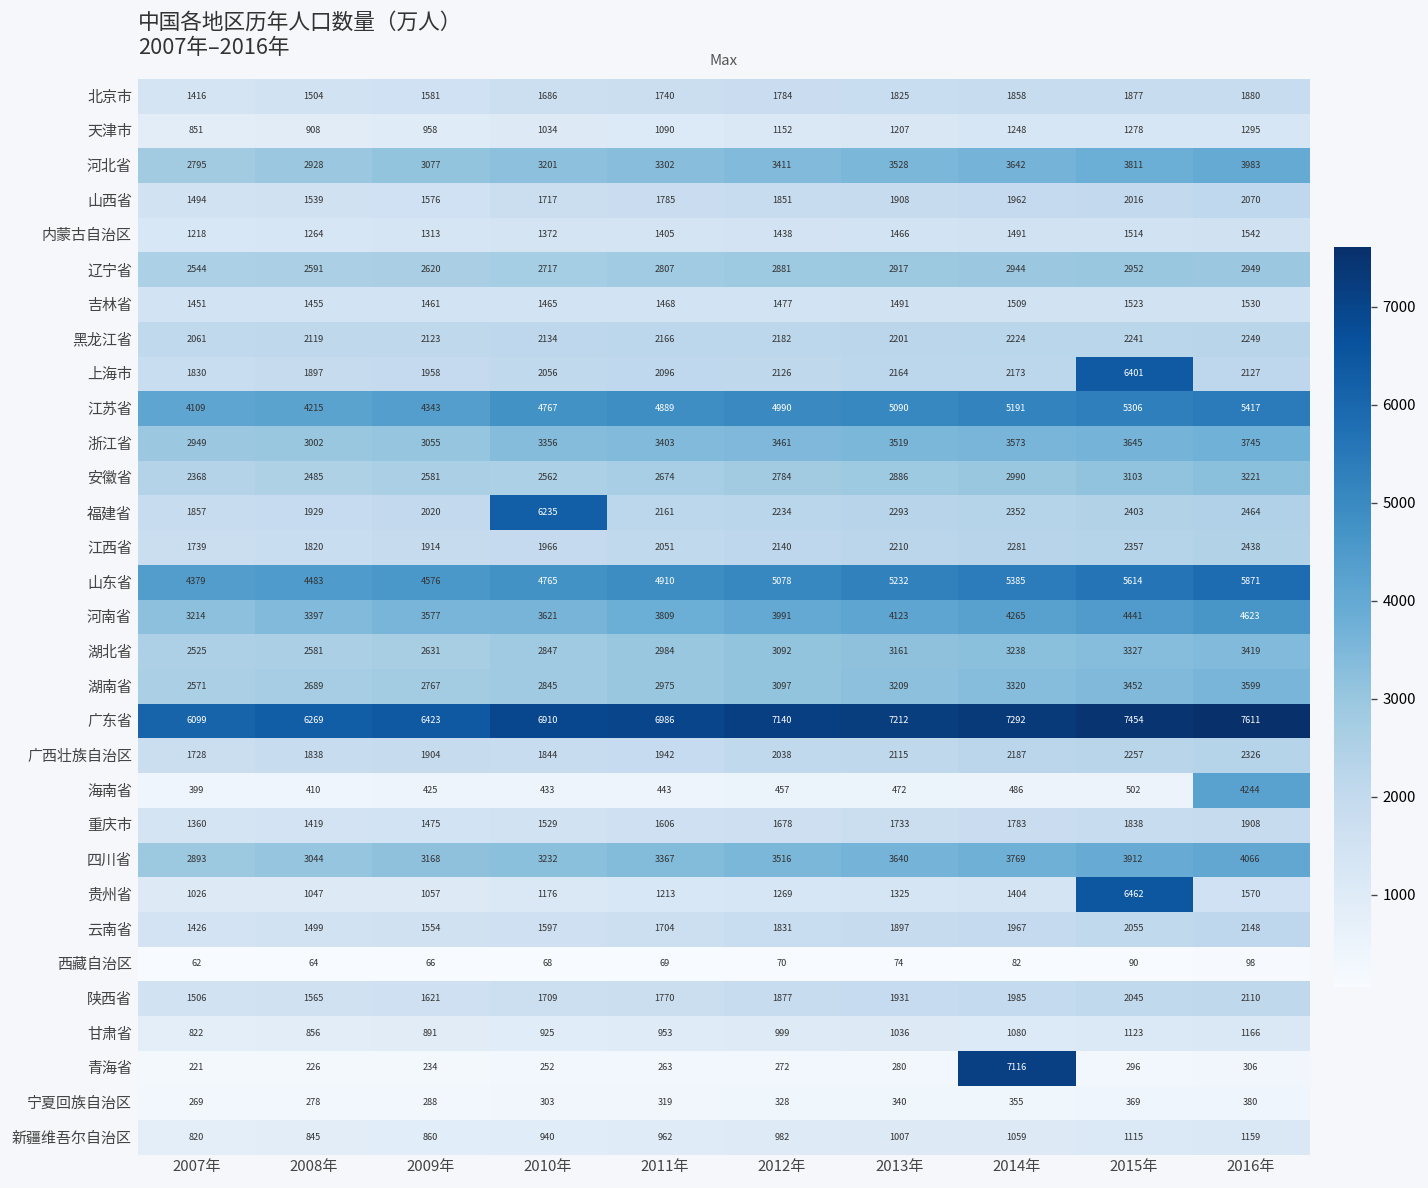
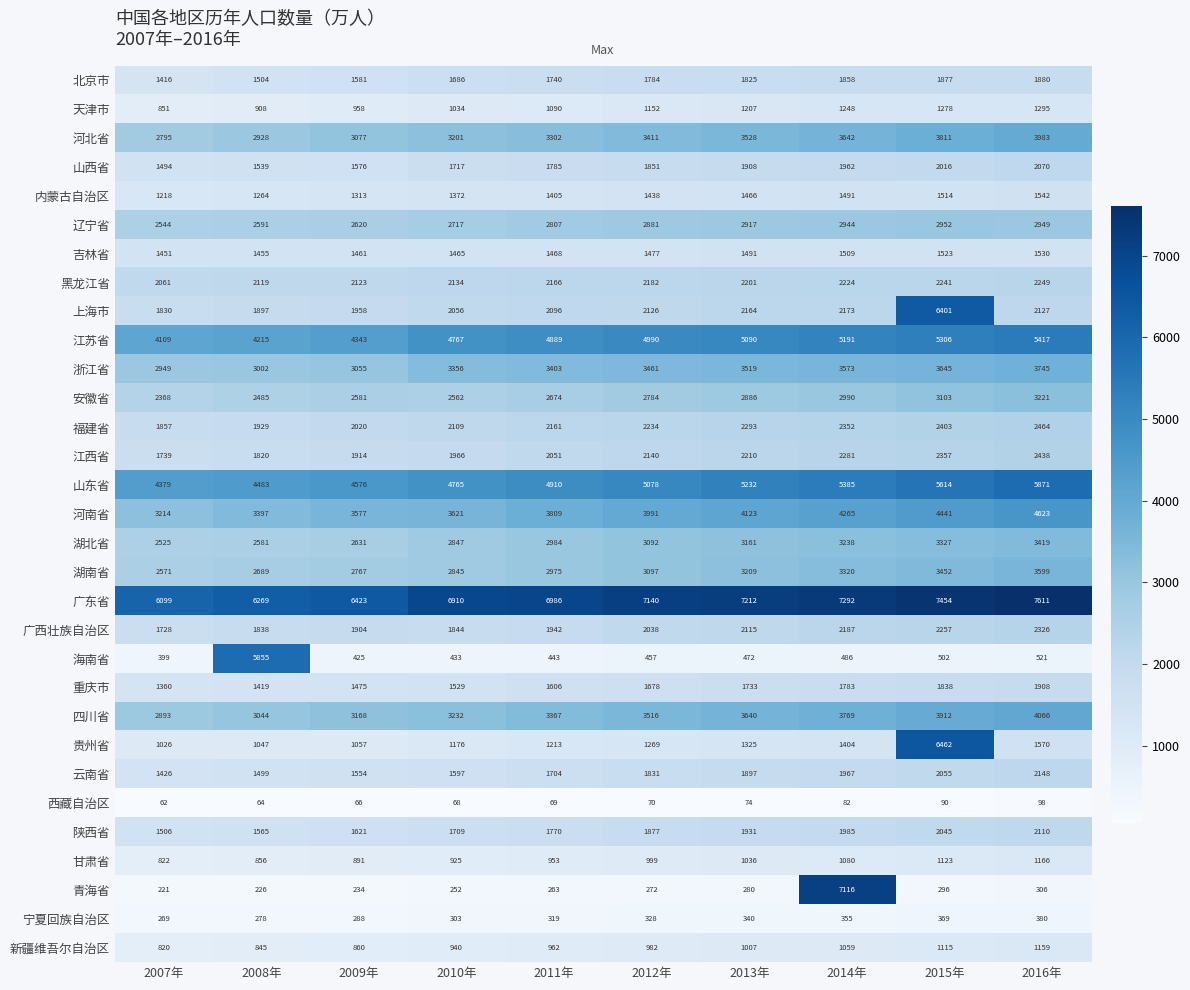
  {
    "福建省": {
      "2007年": 1857,
      "2008年": 1929,
      "2009年": 2020,
-     "2010年": 6235,
+     "2010年": 2109,
      "2011年": 2161,
      "2012年": 2234,
      "2013年": 2293,
      "2014年": 2352,
      "2015年": 2403,
      "2016年": 2464
    },
    "海南省": {
      "2007年": 399,
-     "2008年": 410,
+     "2008年": 5855,
      "2009年": 425,
      "2010年": 433,
      "2011年": 443,
      "2012年": 457,
      "2013年": 472,
      "2014年": 486,
      "2015年": 502,
-     "2016年": 4244
+     "2016年": 521
    }
  }
